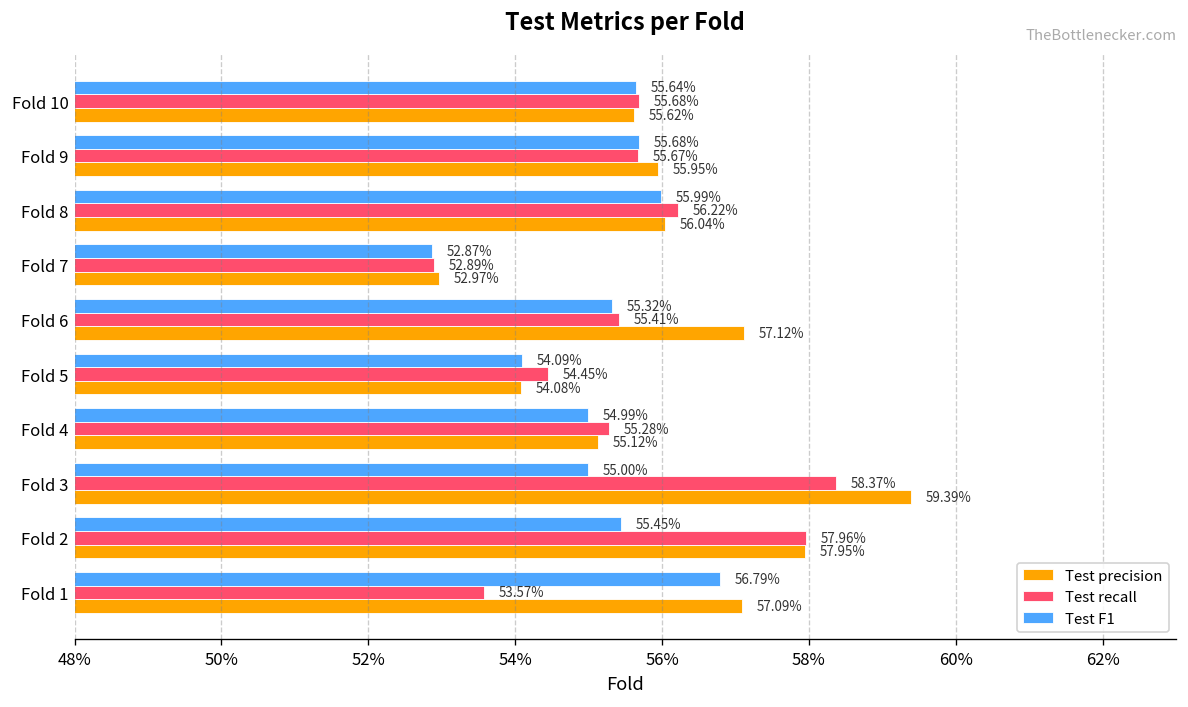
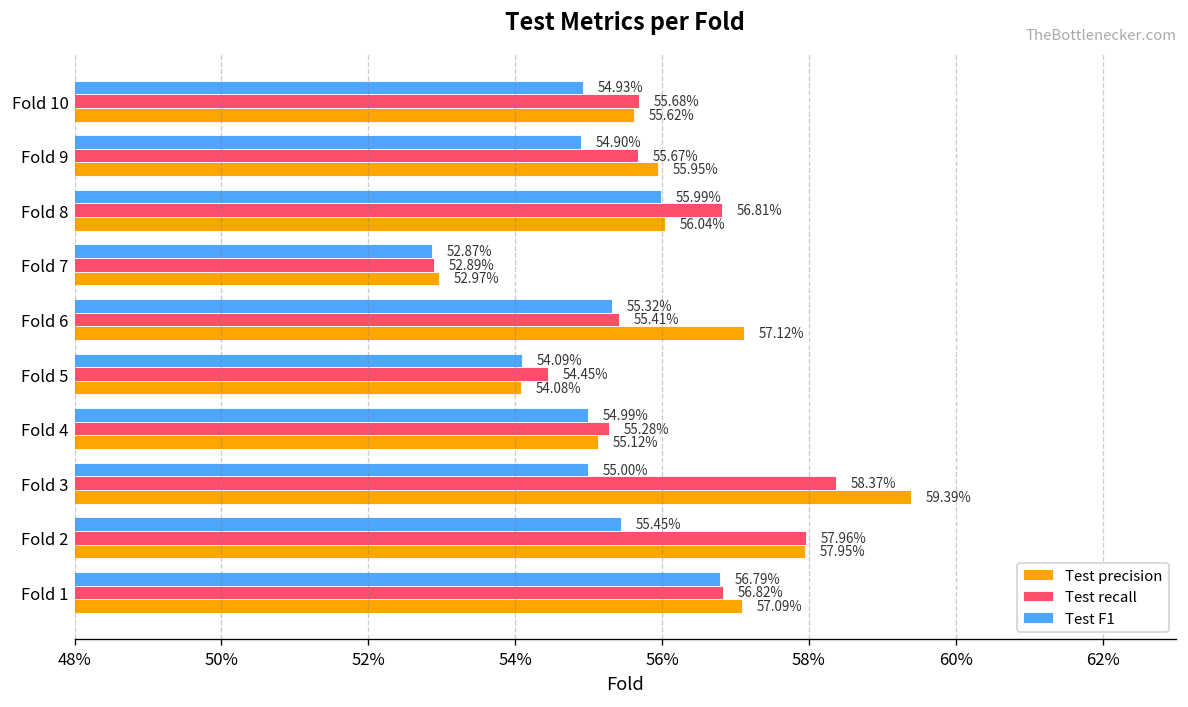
  {
    "Test precision": {
      "Fold 10": "55.62%",
      "Fold 9": "55.95%",
      "Fold 8": "56.04%",
      "Fold 7": "52.97%",
      "Fold 6": "57.12%",
      "Fold 5": "54.08%",
      "Fold 4": "55.12%",
      "Fold 3": "59.39%",
      "Fold 2": "57.95%",
      "Fold 1": "57.09%"
    },
    "Test recall": {
      "Fold 10": "55.68%",
      "Fold 9": "55.67%",
-     "Fold 8": "56.22%",
+     "Fold 8": "56.81%",
      "Fold 7": "52.89%",
      "Fold 6": "55.41%",
      "Fold 5": "54.45%",
      "Fold 4": "55.28%",
      "Fold 3": "58.37%",
      "Fold 2": "57.96%",
-     "Fold 1": "53.57%"
+     "Fold 1": "56.82%"
    },
    "Test F1": {
-     "Fold 10": "55.64%",
-     "Fold 9": "55.68%",
+     "Fold 10": "54.93%",
+     "Fold 9": "54.90%",
      "Fold 8": "55.99%",
      "Fold 7": "52.87%",
      "Fold 6": "55.32%",
      "Fold 5": "54.09%",
      "Fold 4": "54.99%",
      "Fold 3": "55.00%",
      "Fold 2": "55.45%",
      "Fold 1": "56.79%"
    }
  }
